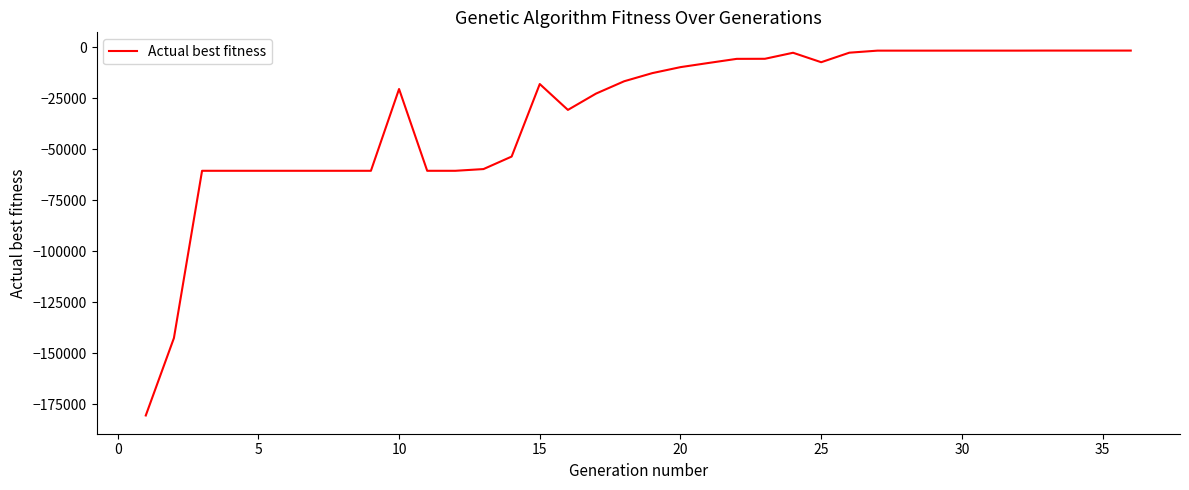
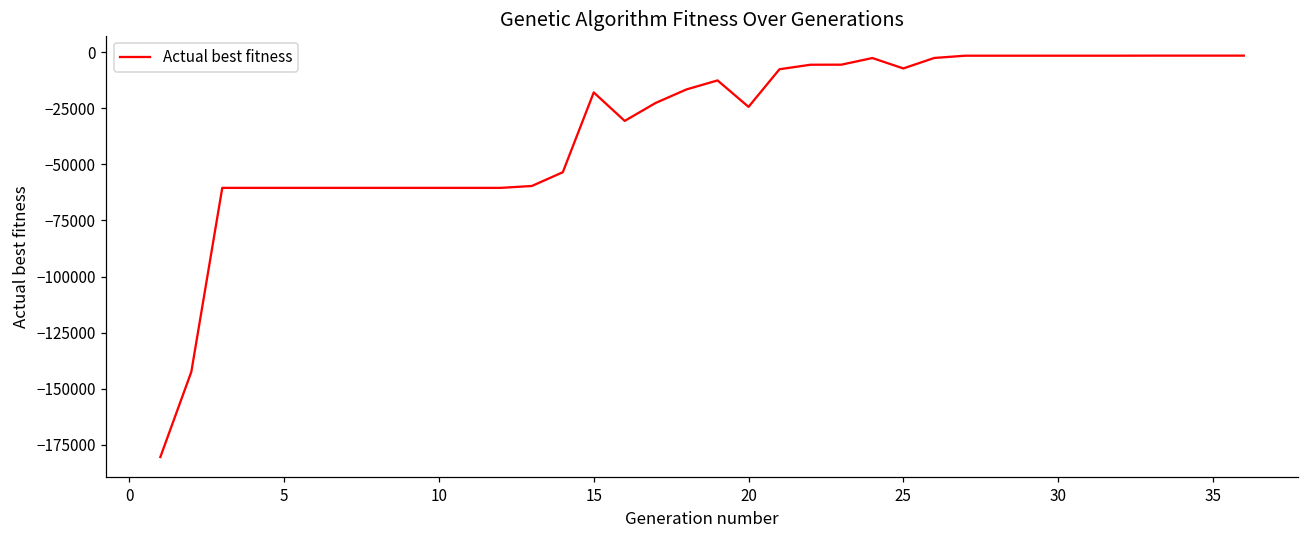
  {
    "5": -60000,
-   "10": -20000,
+   "10": -60000,
    "15": -18000,
-   "20": -10000,
+   "20": -24000,
    "25": -7000,
    "30": -2000,
    "35": -2000
  }
